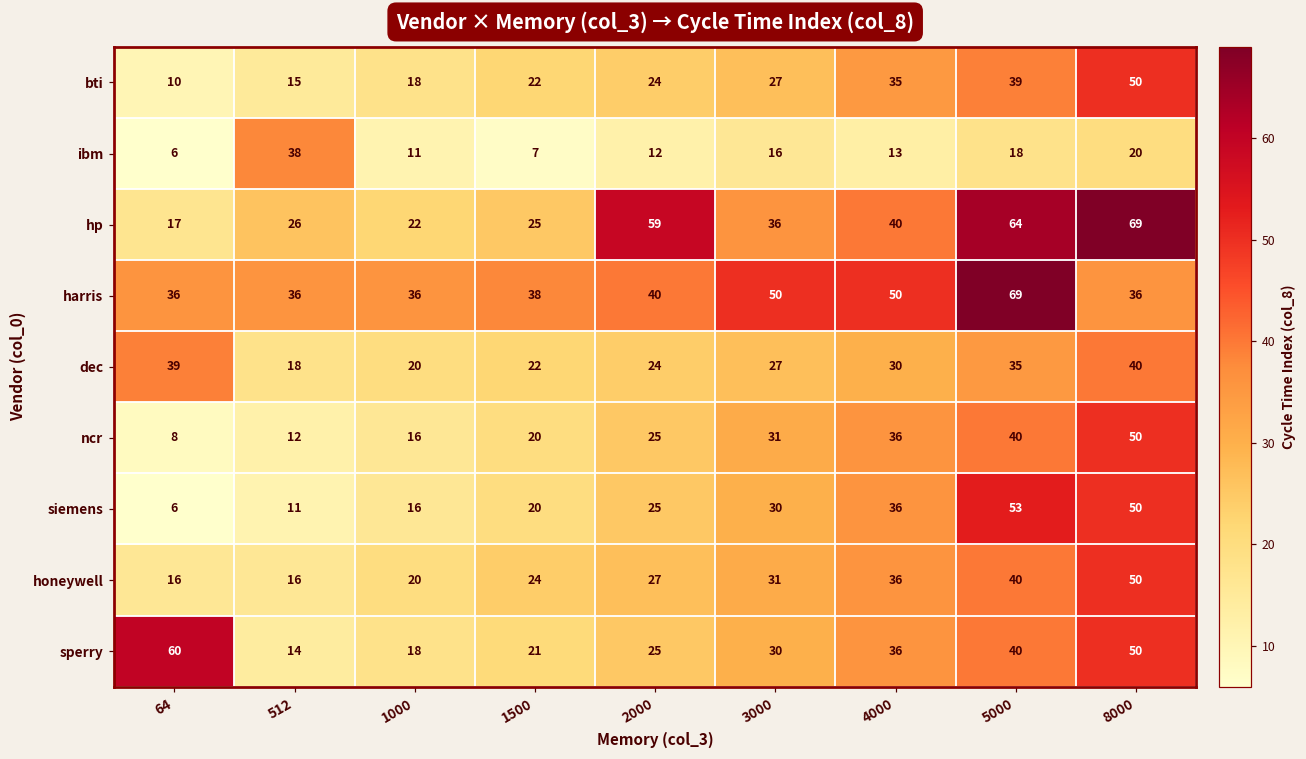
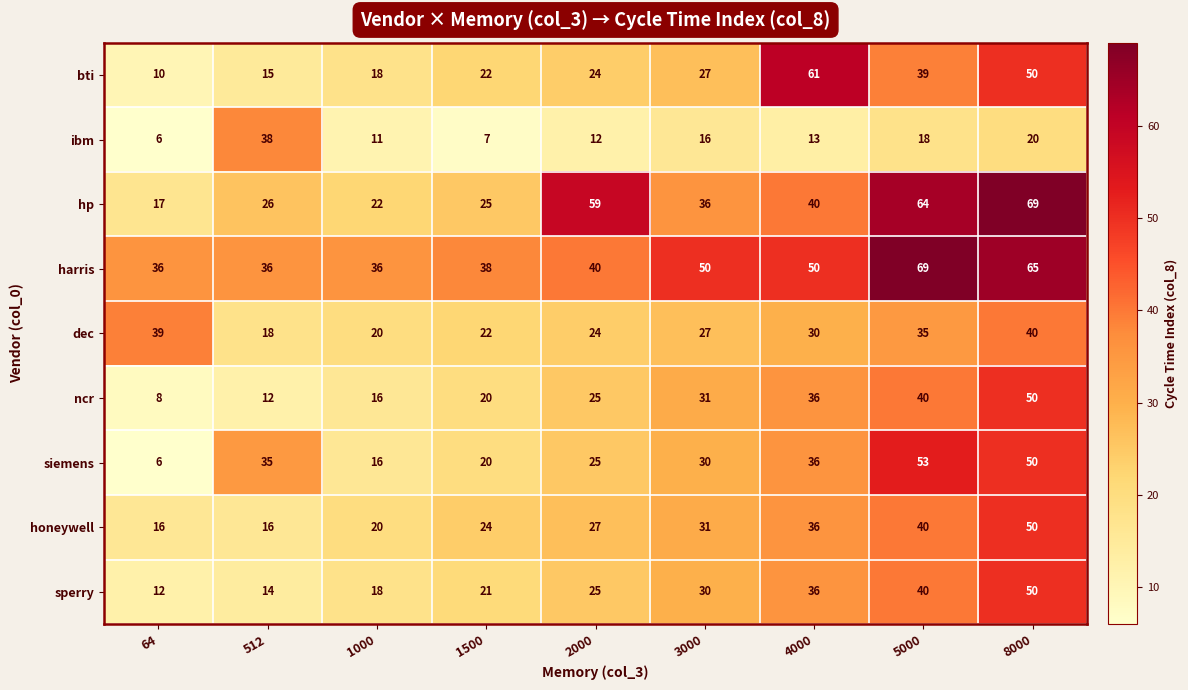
  {
    "bti": {
      "64": 10,
      "512": 15,
      "1000": 18,
      "1500": 22,
      "2000": 24,
      "3000": 27,
-     "4000": 35,
+     "4000": 61,
      "5000": 39,
      "8000": 50
    },
    "ibm": {
      "64": 6,
      "512": 38,
      "1000": 11,
      "1500": 7,
      "2000": 12,
      "3000": 16,
      "4000": 13,
      "5000": 18,
      "8000": 20
    },
    "hp": {
      "64": 17,
      "512": 26,
      "1000": 22,
      "1500": 25,
      "2000": 59,
      "3000": 36,
      "4000": 40,
      "5000": 64,
      "8000": 69
    },
    "harris": {
      "64": 36,
      "512": 36,
      "1000": 36,
      "1500": 38,
      "2000": 40,
      "3000": 50,
      "4000": 50,
      "5000": 69,
-     "8000": 36
+     "8000": 65
    },
    "dec": {
      "64": 39,
      "512": 18,
      "1000": 20,
      "1500": 22,
      "2000": 24,
      "3000": 27,
      "4000": 30,
      "5000": 35,
      "8000": 40
    },
    "ncr": {
      "64": 8,
      "512": 12,
      "1000": 16,
      "1500": 20,
      "2000": 25,
      "3000": 31,
      "4000": 36,
      "5000": 40,
      "8000": 50
    },
    "siemens": {
      "64": 6,
-     "512": 11,
+     "512": 35,
      "1000": 16,
      "1500": 20,
      "2000": 25,
      "3000": 30,
      "4000": 36,
      "5000": 53,
      "8000": 50
    },
    "honeywell": {
      "64": 16,
      "512": 16,
      "1000": 20,
      "1500": 24,
      "2000": 27,
      "3000": 31,
      "4000": 36,
      "5000": 40,
      "8000": 50
    },
    "sperry": {
-     "64": 60,
+     "64": 12,
      "512": 14,
      "1000": 18,
      "1500": 21,
      "2000": 25,
      "3000": 30,
      "4000": 36,
      "5000": 40,
      "8000": 50
    }
  }
